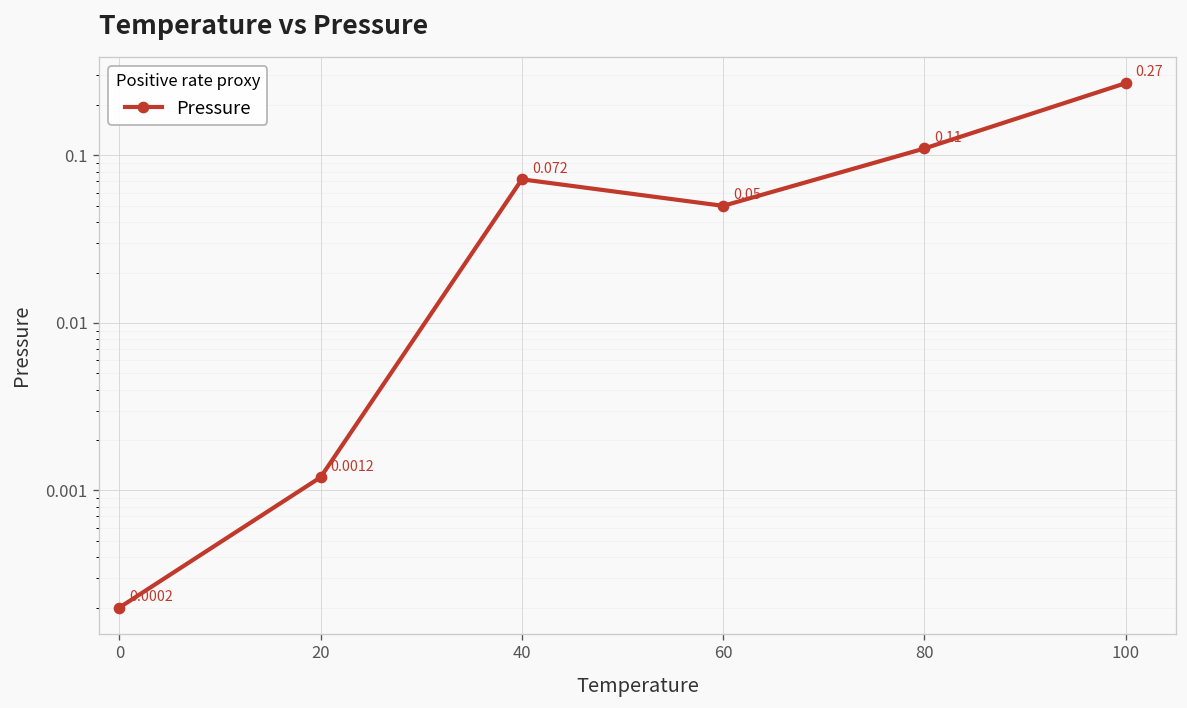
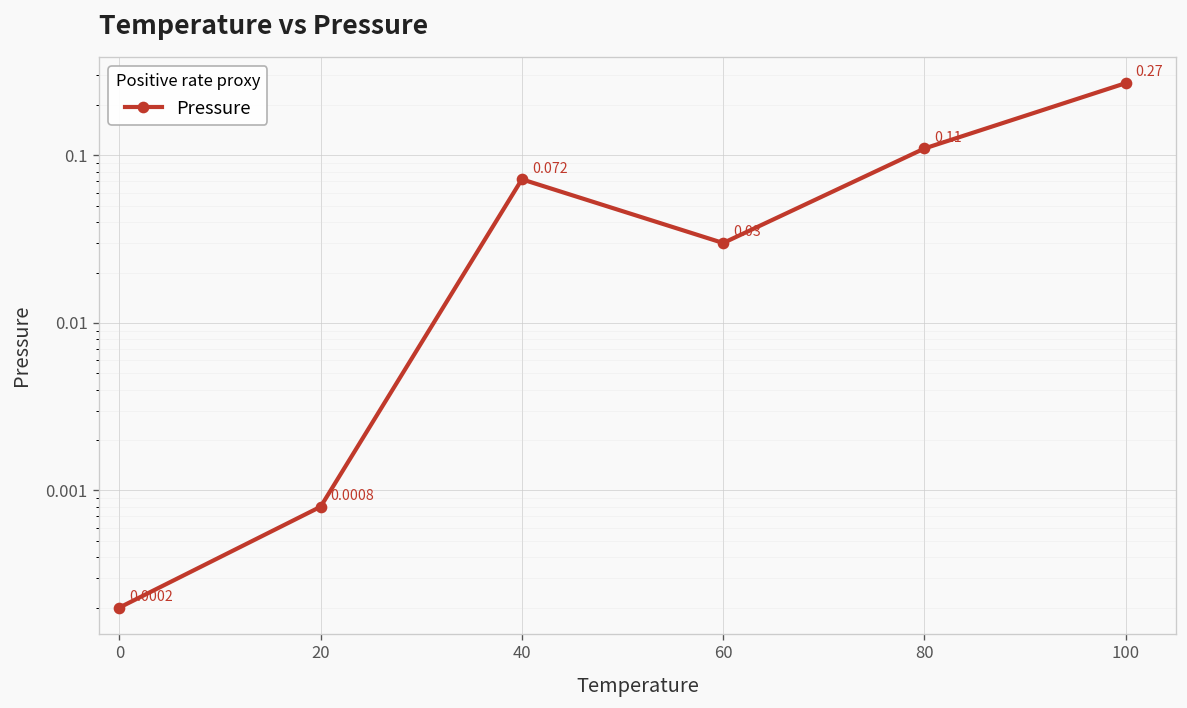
  {
    "0": 0.0002,
-   "20": 0.0012,
+   "20": 0.0008,
    "40": 0.072,
-   "60": 0.05,
+   "60": 0.03,
    "80": 0.11,
    "100": 0.27
  }
